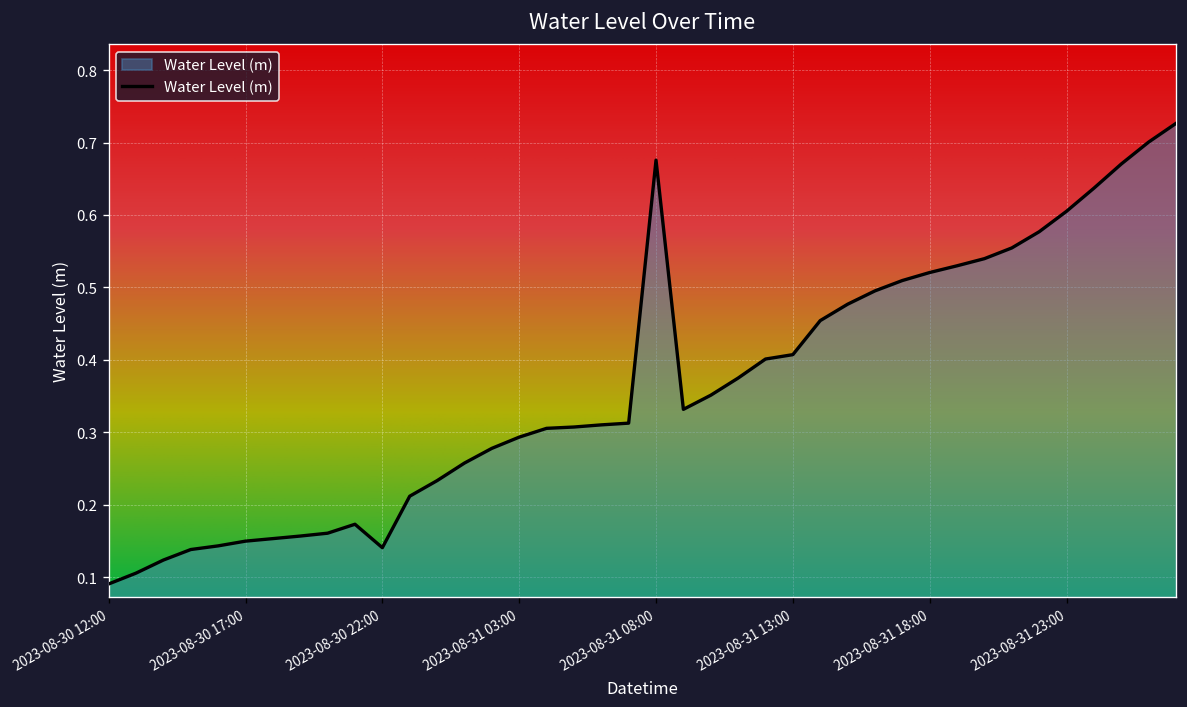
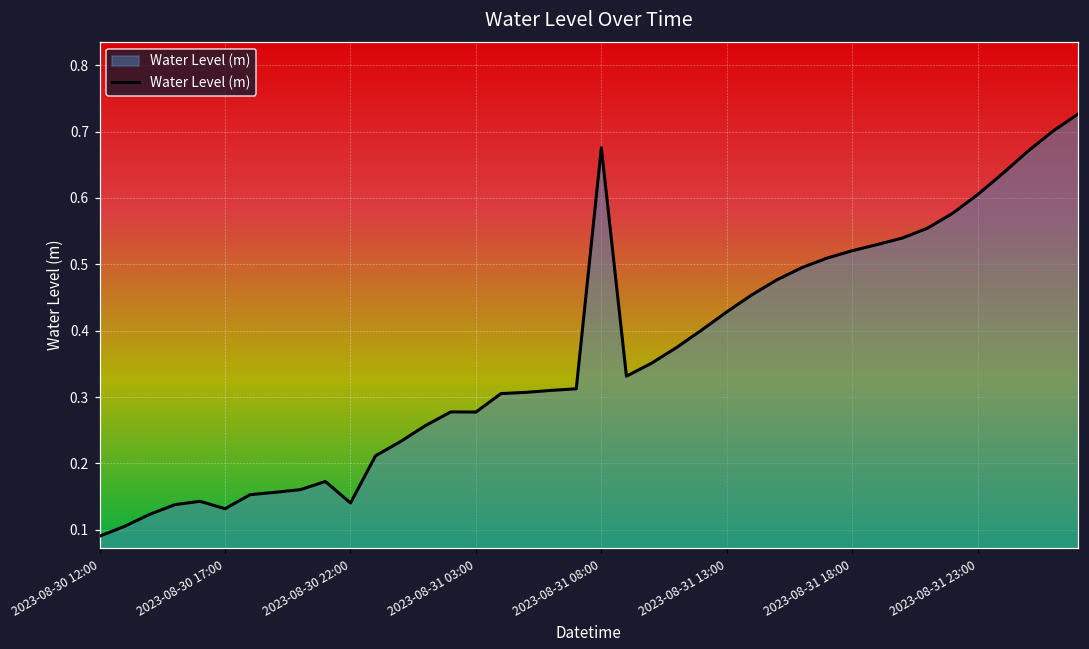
  {
    "2023-08-30 12:00": 0.09,
-   "2023-08-30 17:00": 0.15,
+   "2023-08-30 17:00": 0.13,
    "2023-08-30 22:00": 0.14,
-   "2023-08-31 03:00": 0.29,
+   "2023-08-31 03:00": 0.28,
    "2023-08-31 08:00": 0.68,
-   "2023-08-31 13:00": 0.41,
+   "2023-08-31 13:00": 0.43,
    "2023-08-31 18:00": 0.52,
    "2023-08-31 23:00": 0.61
  }
